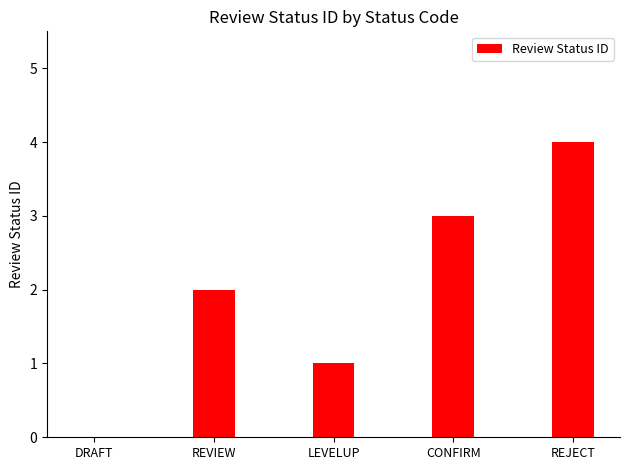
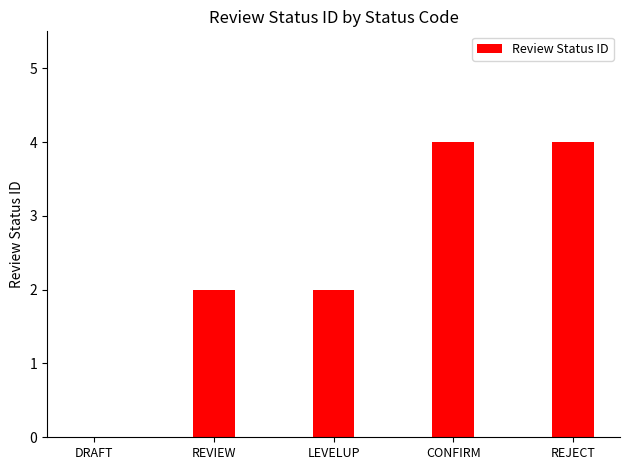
  {
    "DRAFT": 0,
    "REVIEW": 2,
-   "LEVELUP": 1,
-   "CONFIRM": 3,
+   "LEVELUP": 2,
+   "CONFIRM": 4,
    "REJECT": 4
  }
